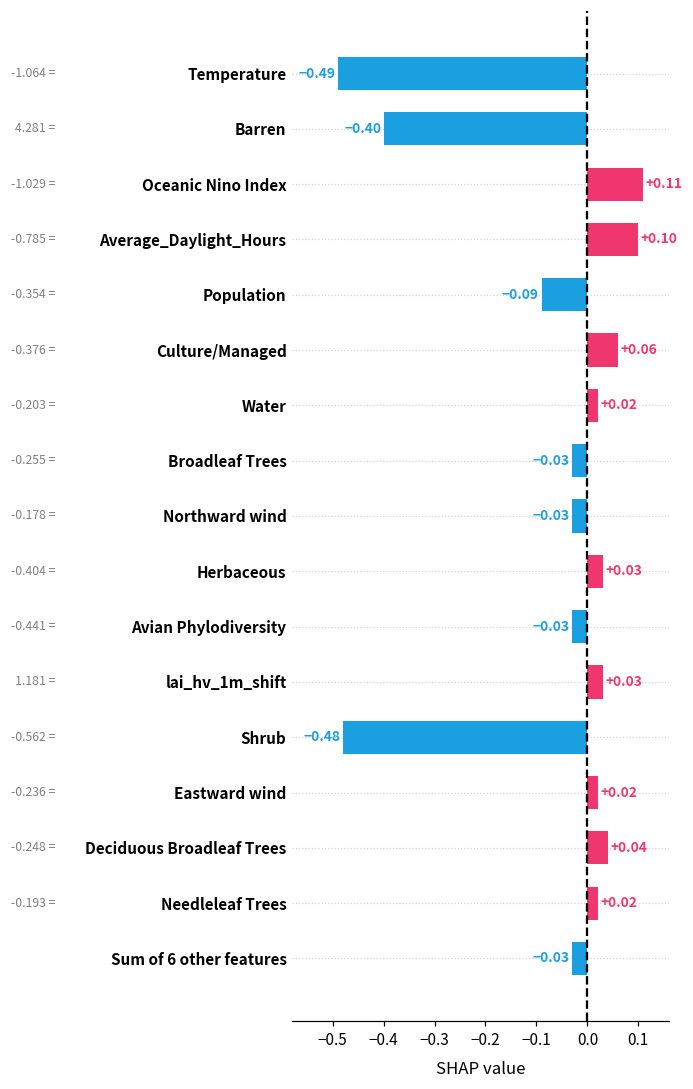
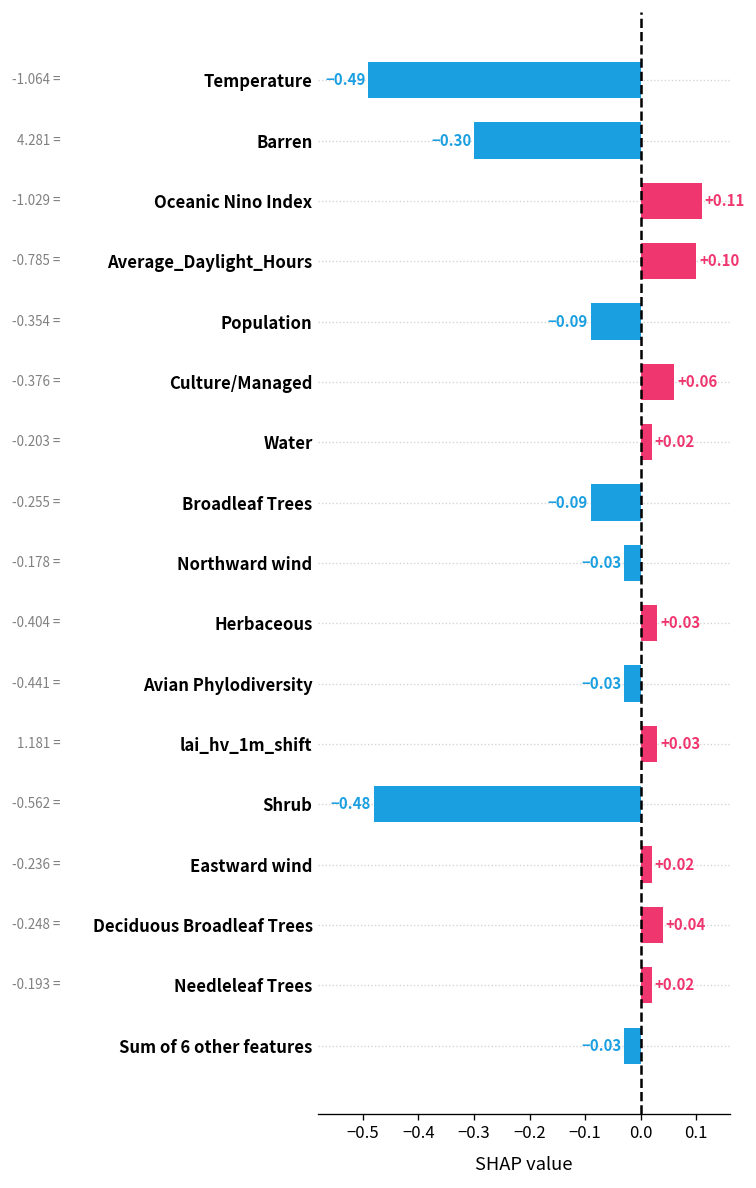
  {
    "Temperature": "-0.49",
-   "Barren": "-0.40",
+   "Barren": "-0.30",
    "Oceanic Nino Index": "+0.11",
    "Average_Daylight_Hours": "+0.10",
    "Population": "-0.09",
    "Culture/Managed": "+0.06",
    "Water": "+0.02",
-   "Broadleaf Trees": "-0.03",
+   "Broadleaf Trees": "-0.09",
    "Northward wind": "-0.03",
    "Herbaceous": "+0.03",
    "Avian Phylodiversity": "-0.03",
    "lai_hv_1m_shift": "+0.03",
    "Shrub": "-0.48",
    "Eastward wind": "+0.02",
    "Deciduous Broadleaf Trees": "+0.04",
    "Needleleaf Trees": "+0.02",
    "Sum of 6 other features": "-0.03"
  }
